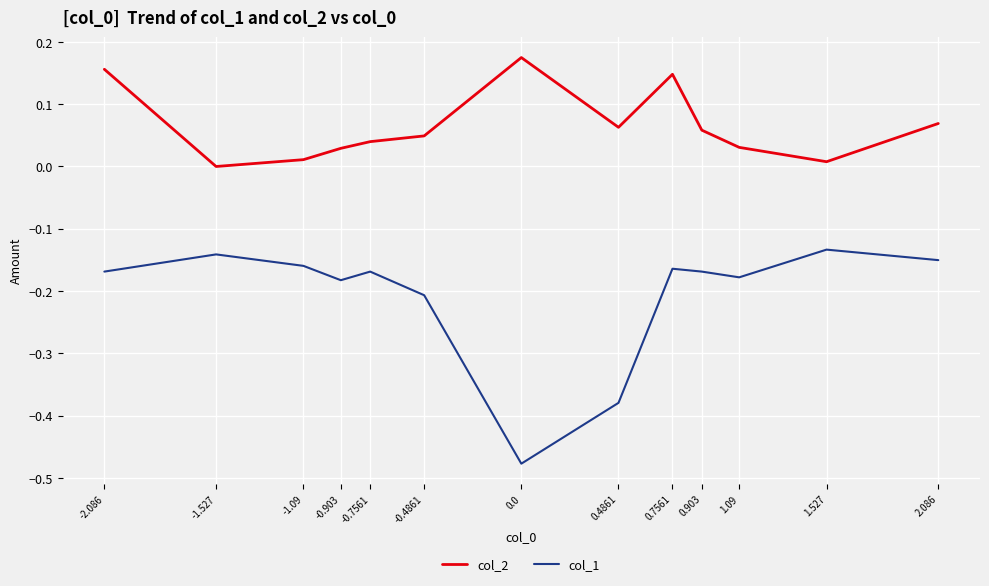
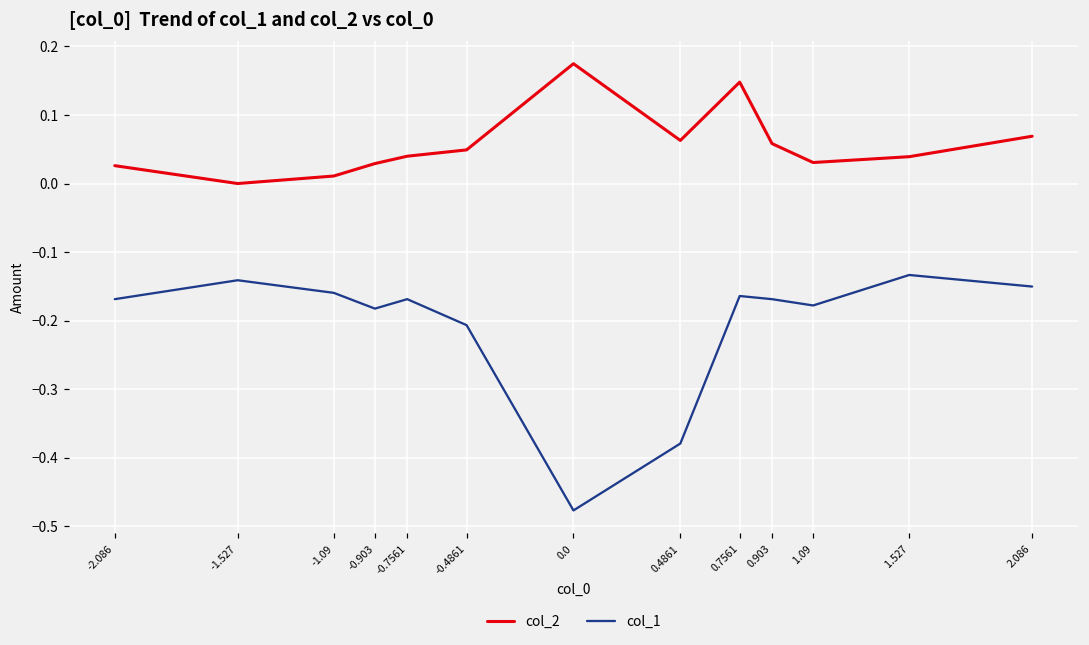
  {
    "col_2": {
-     "-2.086": 0.16,
+     "-2.086": 0.03,
      "-1.527": 0.00,
      "-1.09": 0.01,
      "-0.903": 0.03,
      "-0.7561": 0.04,
      "-0.4861": 0.05,
      "0.0": 0.17,
      "0.4861": 0.06,
      "0.7561": 0.15,
      "0.903": 0.06,
      "1.09": 0.03,
-     "1.527": 0.01,
+     "1.527": 0.04,
      "2.086": 0.07
    },
    "col_1": {
      "-2.086": -0.17,
      "-1.527": -0.14,
      "-1.09": -0.16,
      "-0.903": -0.18,
      "-0.7561": -0.17,
      "-0.4861": -0.21,
      "0.0": -0.48,
      "0.4861": -0.38,
      "0.7561": -0.16,
      "0.903": -0.17,
      "1.09": -0.18,
      "1.527": -0.13,
      "2.086": -0.15
    }
  }
